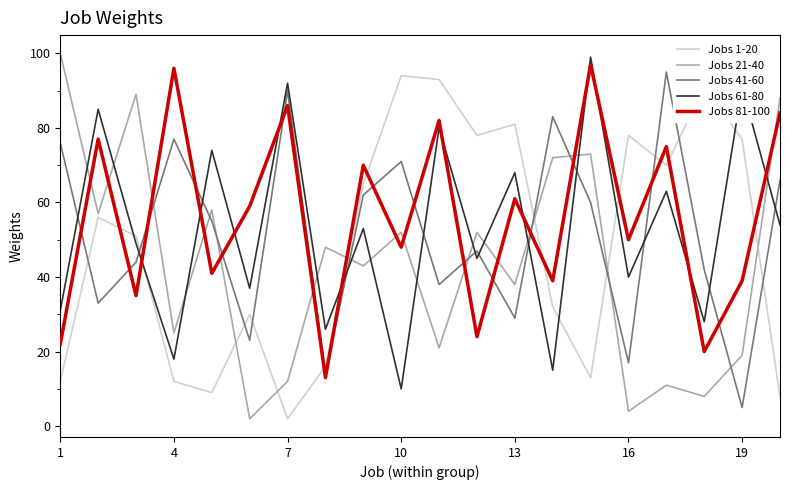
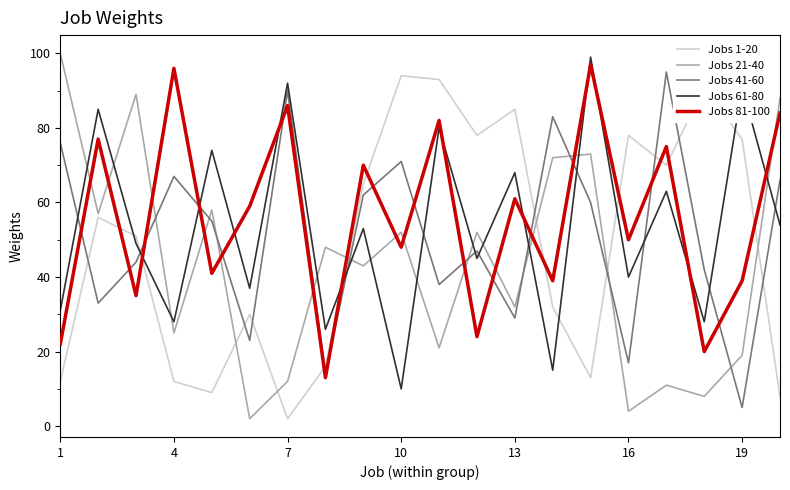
  {
    "Jobs 1-20": {
      "1": 12,
      "4": 12,
      "7": 2,
      "10": 94,
-     "13": 81,
+     "13": 85,
      "16": 78,
      "19": 77
    },
    "Jobs 21-40": {
      "1": 100,
      "4": 25,
      "7": 12,
      "10": 52,
-     "13": 38,
+     "13": 32,
      "16": 4,
      "19": 19
    },
    "Jobs 41-60": {
      "1": 76,
-     "4": 77,
+     "4": 67,
      "7": 90,
      "10": 71,
      "13": 29,
      "16": 17,
      "19": 5
    },
    "Jobs 61-80": {
      "1": 31,
-     "4": 18,
+     "4": 28,
      "7": 92,
      "10": 10,
      "13": 68,
      "16": 40
    },
    "Jobs 81-100": {
      "1": 22,
      "4": 96,
      "7": 86,
      "10": 48,
      "13": 61,
      "16": 50,
      "19": 39
    }
  }
